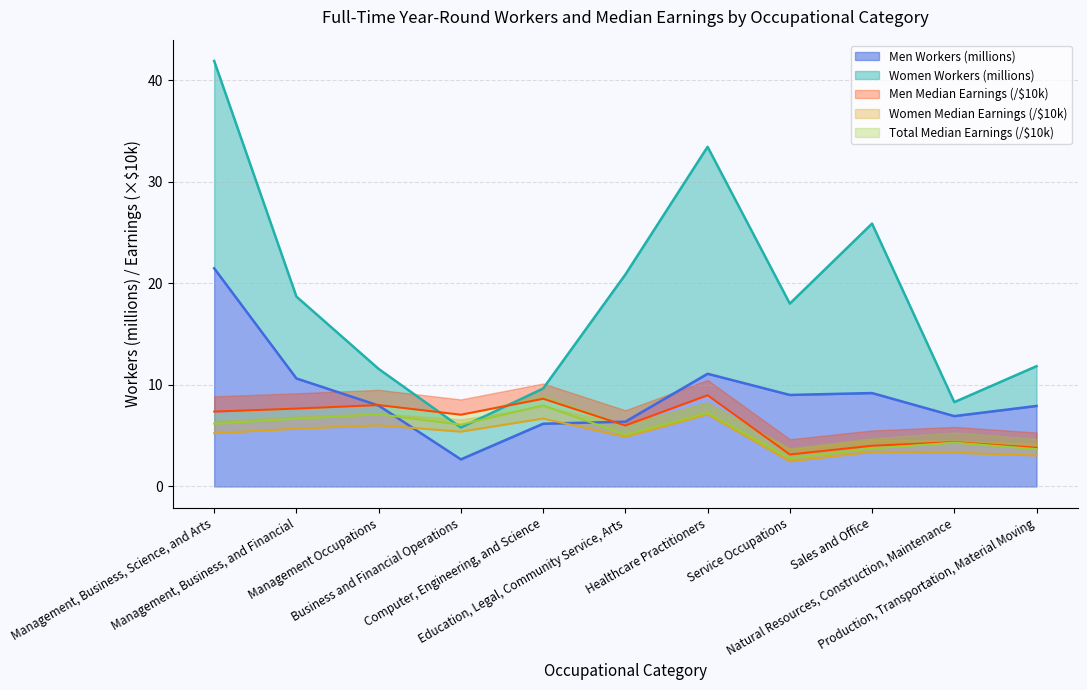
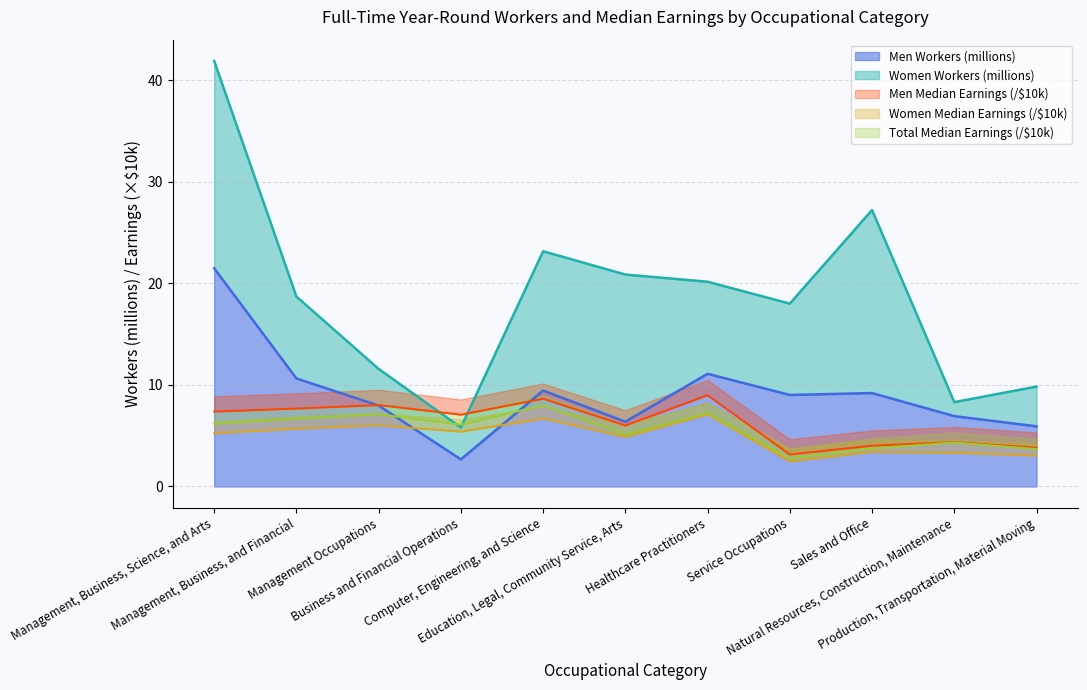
  {
    "Men Workers (millions)": {
      "Management, Business, Science, and Arts": 21.5,
      "Management, Business, and Financial": 10.6,
      "Business and Financial Operations": 2.7,
-     "Computer, Engineering, and Science": 6.2,
+     "Computer, Engineering, and Science": 9.4,
      "Education, Legal, Community Service, Arts": 6.4,
      "Healthcare Practitioners": 11.1,
      "Service Occupations": 9.0,
      "Sales and Office": 9.2,
      "Natural Resources, Construction, Maintenance": 6.9,
-     "Production, Transportation, Material Moving": 7.9
+     "Production, Transportation, Material Moving": 5.9
    },
    "Women Workers (millions)": {
      "Management, Business, Science, and Arts": 20.4,
      "Management, Business, and Financial": 8.1,
      "Management Occupations": 3.6,
      "Business and Financial Operations": 3.1,
-     "Computer, Engineering, and Science": 3.5,
+     "Computer, Engineering, and Science": 13.7,
      "Education, Legal, Community Service, Arts": 14.5,
-     "Healthcare Practitioners": 22.3,
+     "Healthcare Practitioners": 9.1,
      "Service Occupations": 9.0,
-     "Sales and Office": 16.7,
+     "Sales and Office": 18.0,
      "Natural Resources, Construction, Maintenance": 1.4,
      "Production, Transportation, Material Moving": 3.9
    }
  }
